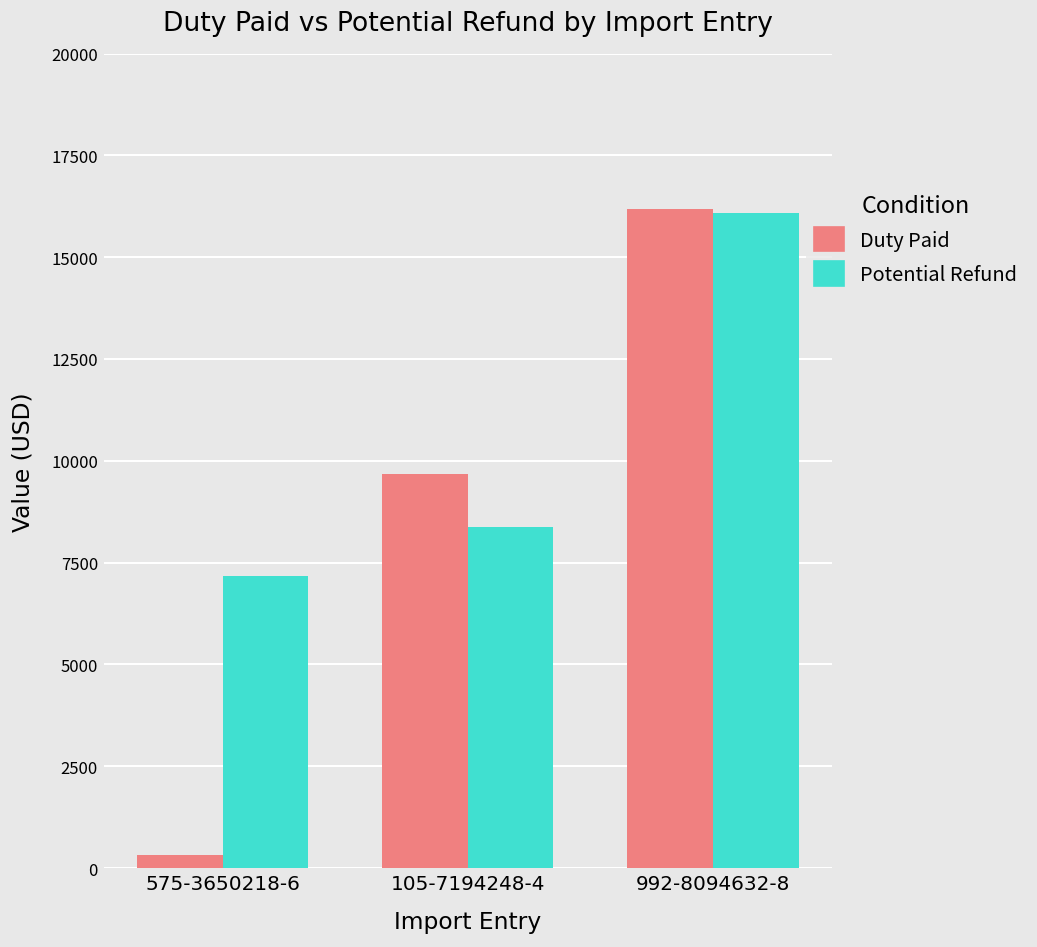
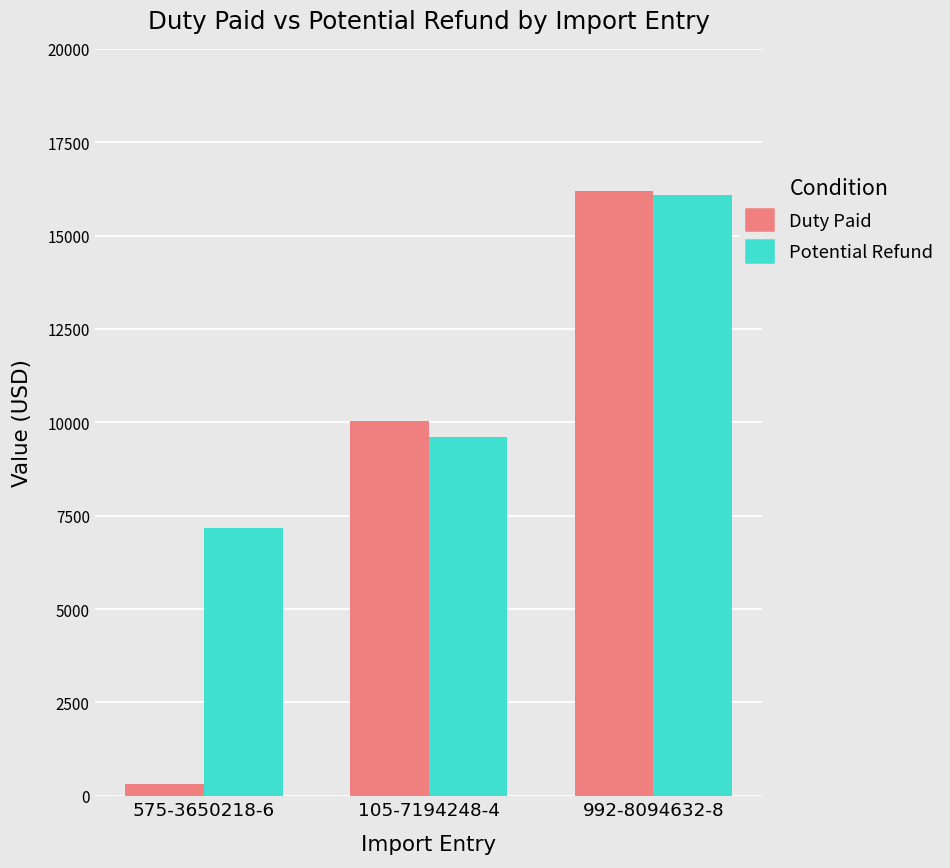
  {
    "Duty Paid": {
      "575-3650218-6": 300,
-     "105-7194248-4": 9700,
+     "105-7194248-4": 10000,
      "992-8094632-8": 16200
    },
    "Potential Refund": {
      "575-3650218-6": 7200,
-     "105-7194248-4": 8400,
+     "105-7194248-4": 9600,
      "992-8094632-8": 16100
    }
  }
